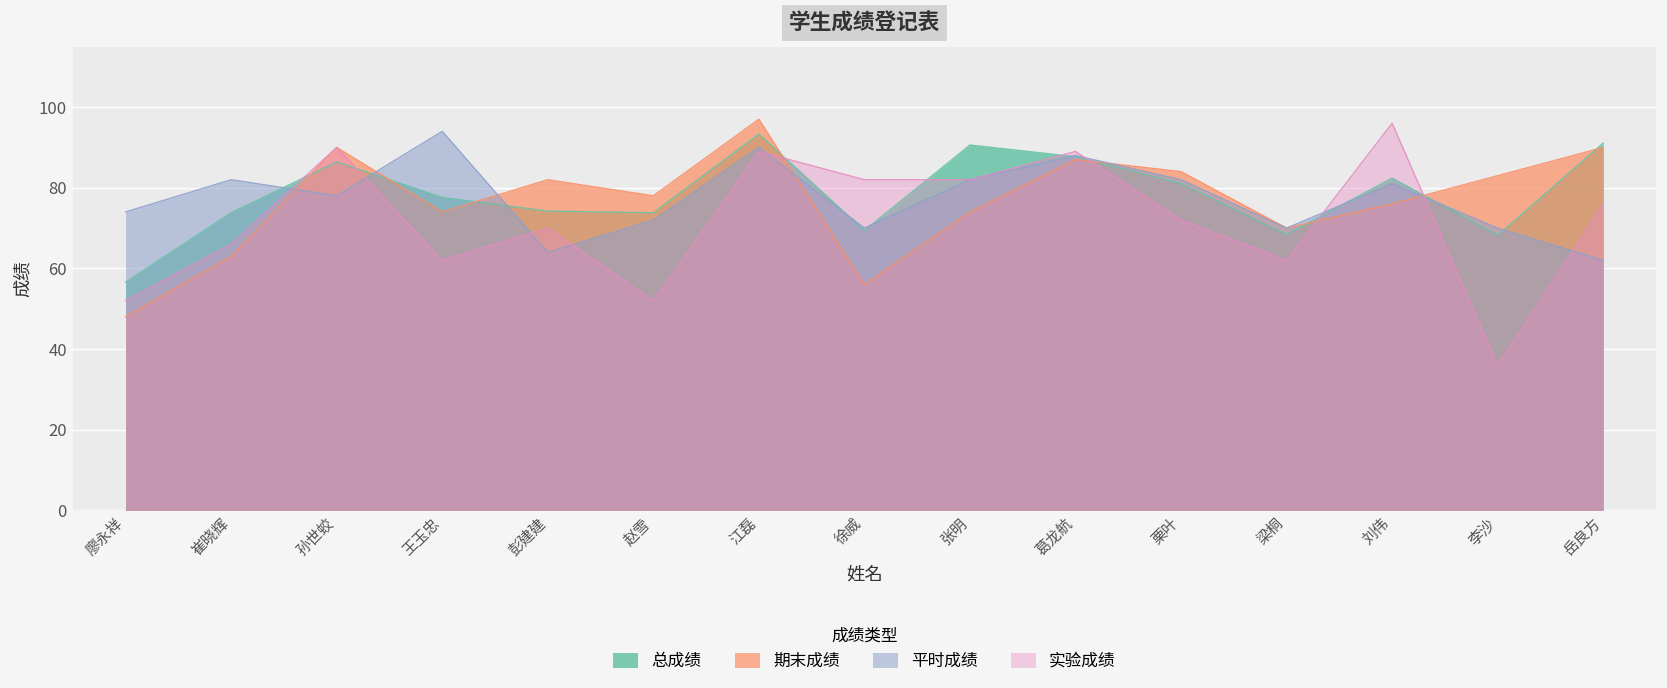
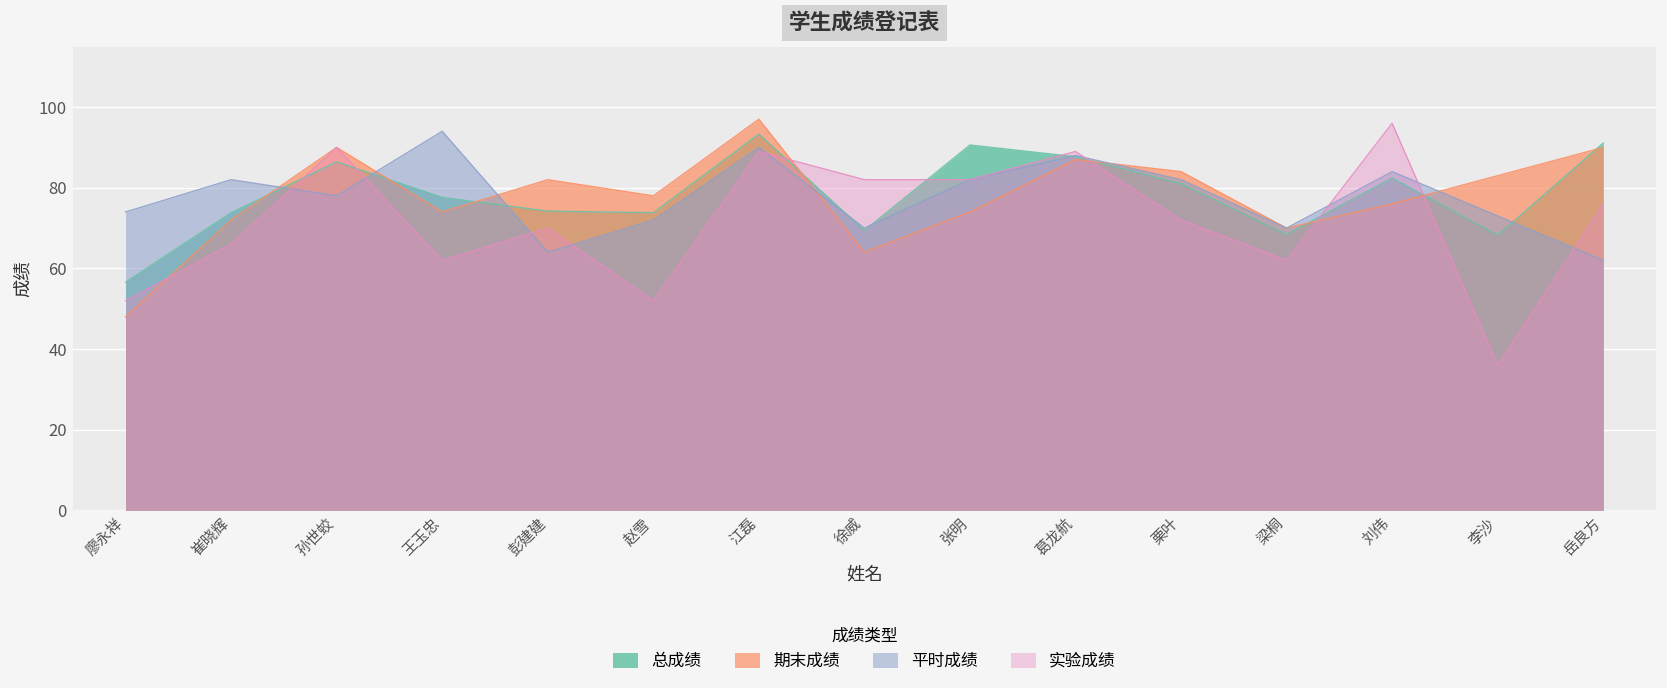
  {
    "总成绩": {
      "廖永祥": 57,
      "崔晓辉": 74,
      "孙世蛟": 86,
      "王玉忠": 78,
      "彭建建": 74,
      "赵雪": 74,
      "江磊": 93,
      "张明": 91,
      "栗叶": 81,
      "梁桐": 68,
      "刘伟": 82,
      "李沙": 68,
      "岳良方": 91
    },
    "期末成绩": {
      "廖永祥": 48,
-     "崔晓辉": 63,
+     "崔晓辉": 72,
      "王玉忠": 74,
      "彭建建": 82,
      "赵雪": 78,
      "江磊": 97,
-     "徐威": 56,
+     "徐威": 64,
      "张明": 74,
      "栗叶": 84,
      "刘伟": 76,
      "李沙": 83,
      "岳良方": 90
    },
    "平时成绩": {
      "廖永祥": 74,
      "崔晓辉": 82,
      "孙世蛟": 78,
      "王玉忠": 94,
      "彭建建": 64,
      "赵雪": 72,
      "江磊": 90,
      "栗叶": 82,
-     "刘伟": 81,
-     "李沙": 70,
+     "刘伟": 84,
+     "李沙": 73,
      "岳良方": 62
    },
    "实验成绩": {
      "廖永祥": 52,
      "崔晓辉": 66,
      "王玉忠": 62,
      "彭建建": 70,
      "赵雪": 52,
      "江磊": 89,
      "徐威": 82,
      "葛龙航": 89,
      "栗叶": 72,
      "梁桐": 62,
      "刘伟": 96,
      "李沙": 36,
      "岳良方": 76
    }
  }
